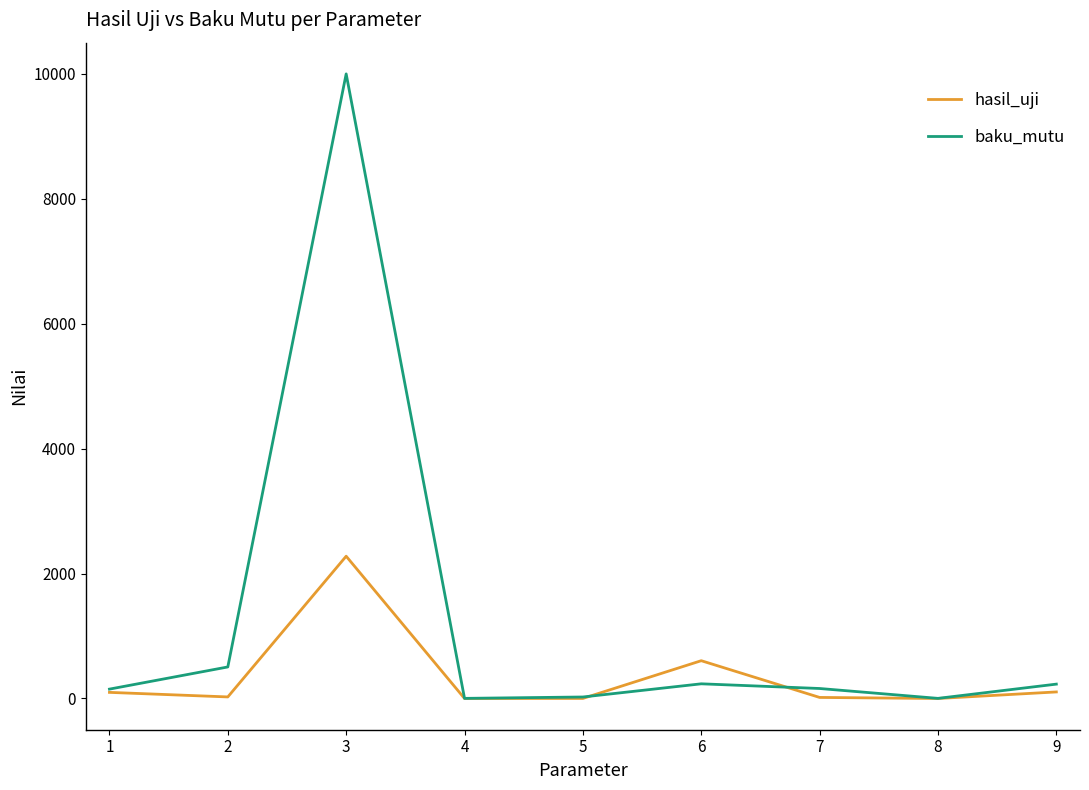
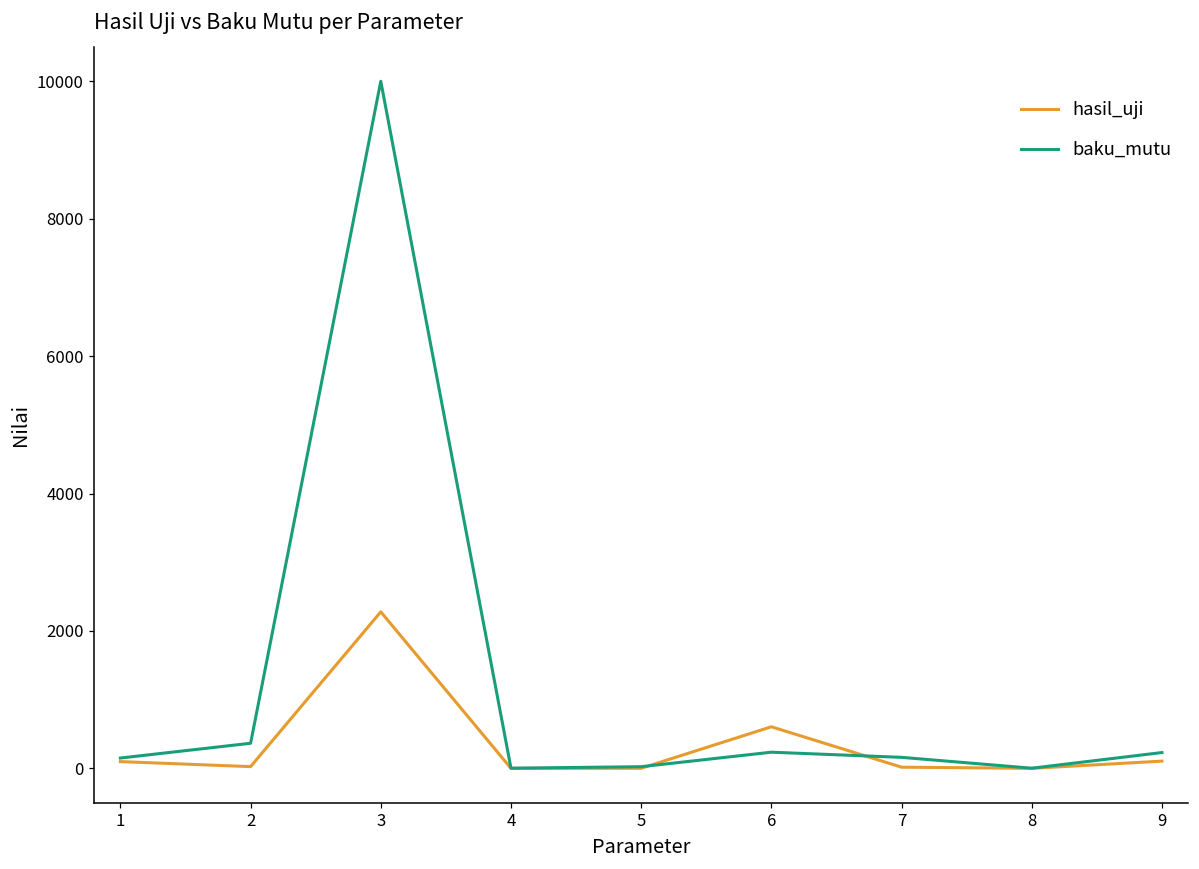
  {
    "hasil_uji": {
      "1": 100,
      "2": 0,
      "3": 2300,
      "6": 600,
      "7": 0,
      "9": 100
    },
    "baku_mutu": {
      "1": 200,
-     "2": 500,
+     "2": 400,
      "3": 10000,
      "6": 200,
      "7": 200,
      "9": 200
    }
  }
